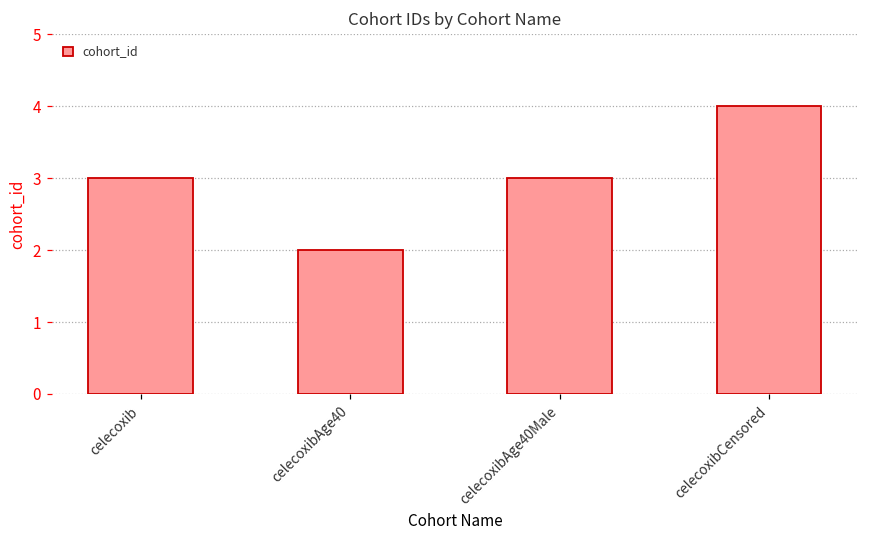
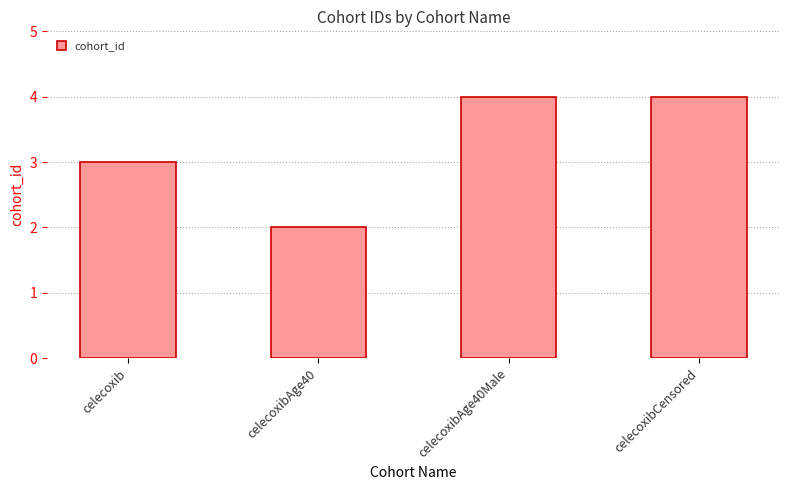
  {
    "celecoxib": 3,
    "celecoxibAge40": 2,
-   "celecoxibAge40Male": 3,
+   "celecoxibAge40Male": 4,
    "celecoxibCensored": 4
  }
